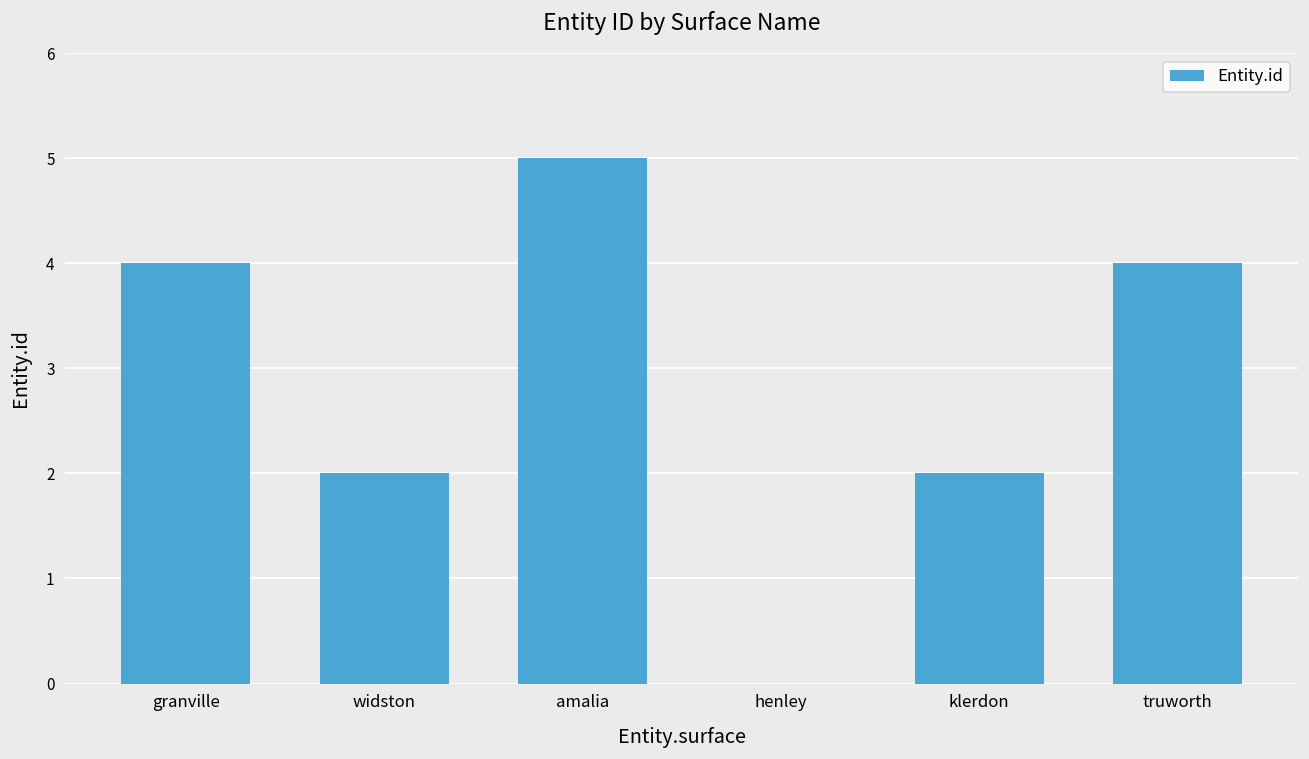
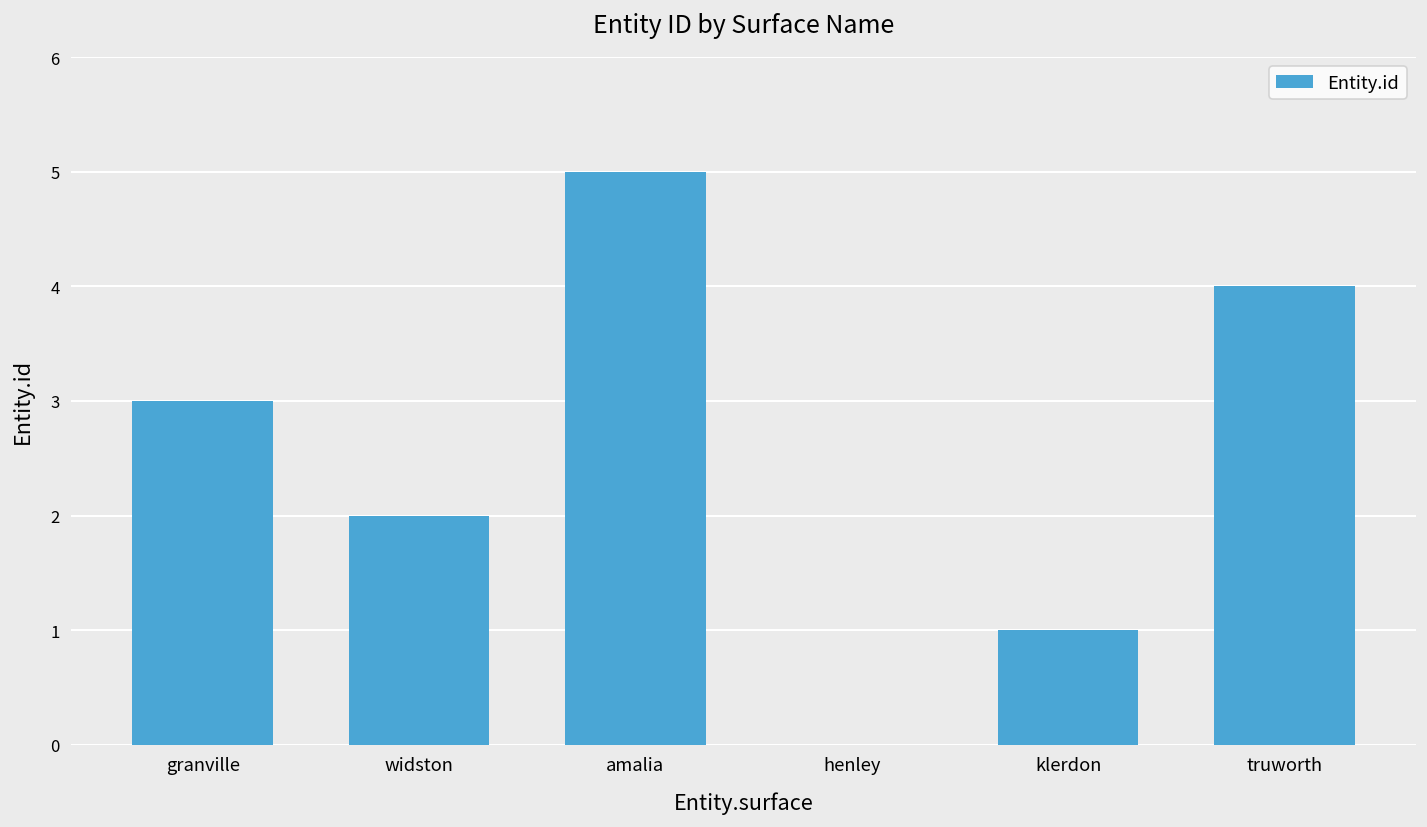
  {
-   "granville": 4,
+   "granville": 3,
    "widston": 2,
    "amalia": 5,
    "henley": 0,
-   "klerdon": 2,
+   "klerdon": 1,
    "truworth": 4
  }
